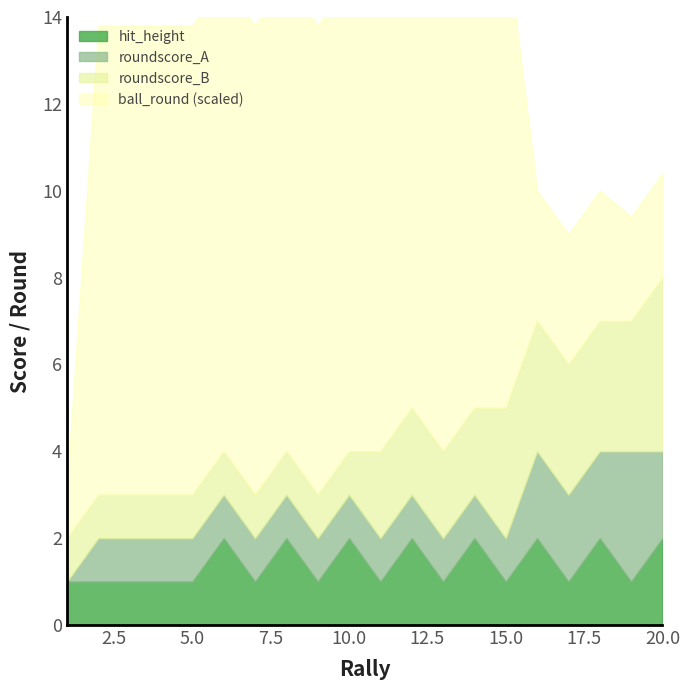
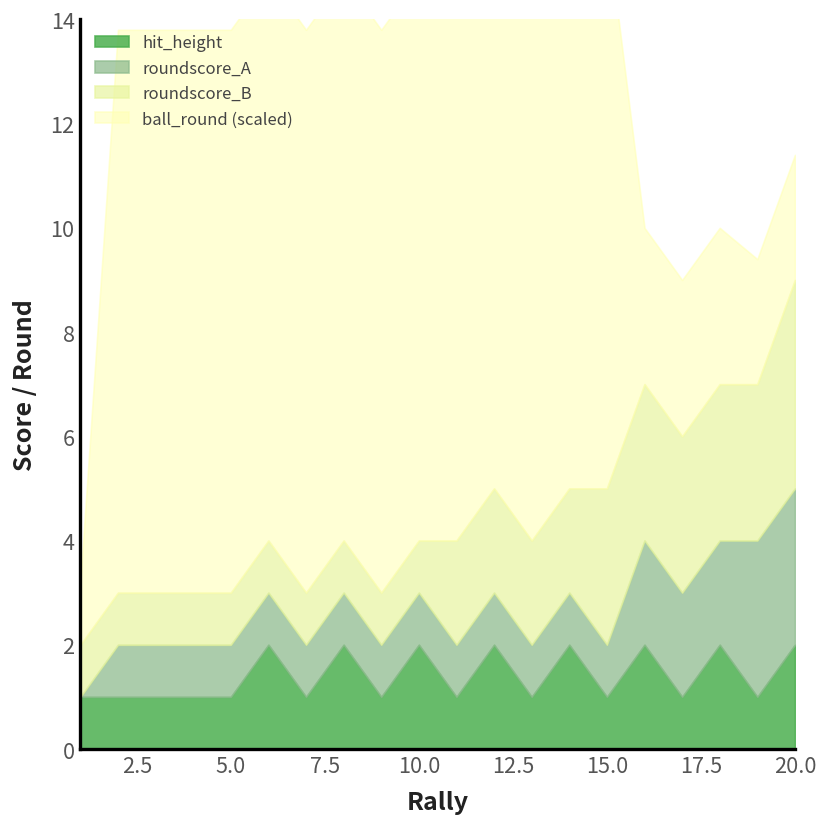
  {
    "hit_height": {
      "5.0": 1,
      "10.0": 2,
      "15.0": 1,
      "20.0": 2
    },
    "roundscore_A": {
-     "20.0": 2
+     "20.0": 3
    }
  }
